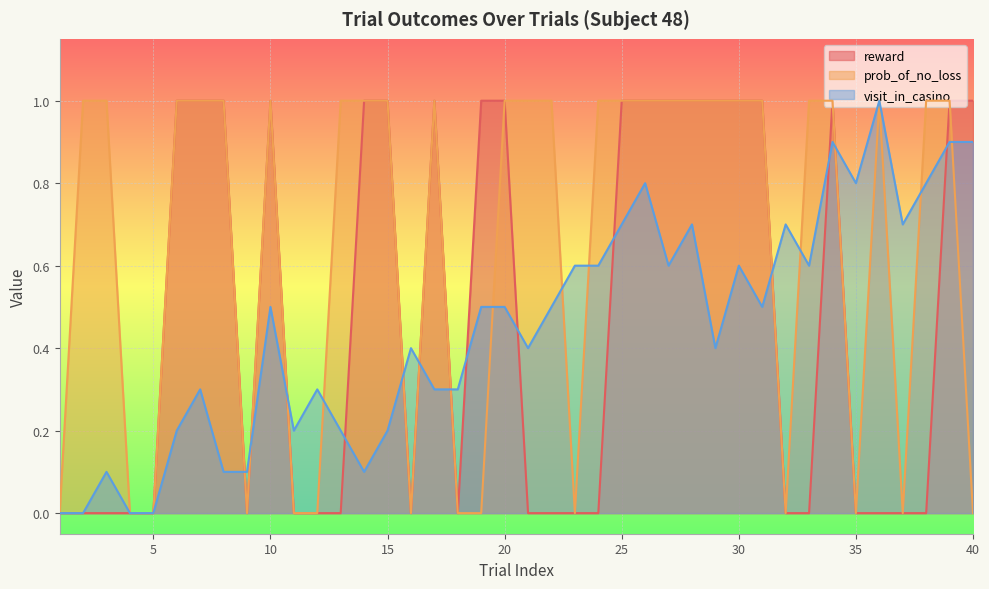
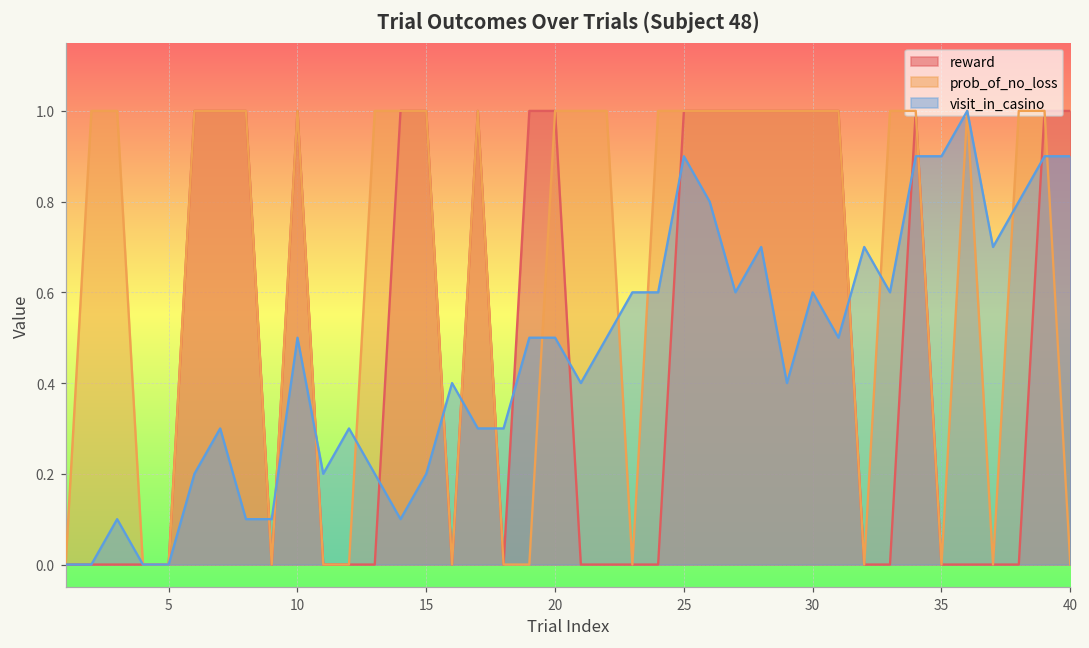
  {
    "reward": {
      "40": 1.00
    },
    "prob_of_no_loss": {
      "40": 0.00
    },
    "visit_in_casino": {
      "10": 0.50,
      "15": 0.20,
      "20": 0.50,
-     "25": 0.70,
+     "25": 0.90,
      "30": 0.60,
-     "35": 0.80,
+     "35": 0.90,
      "40": 0.90
    }
  }
